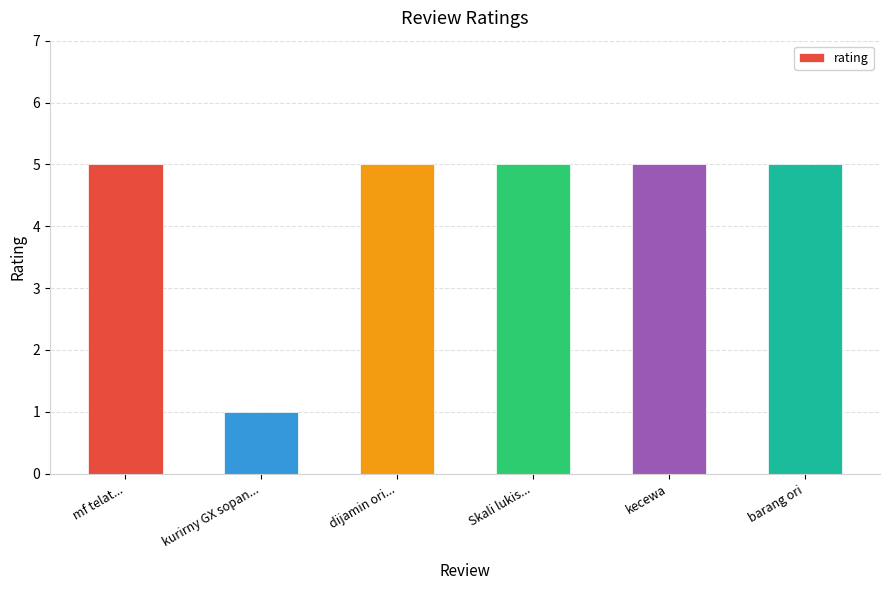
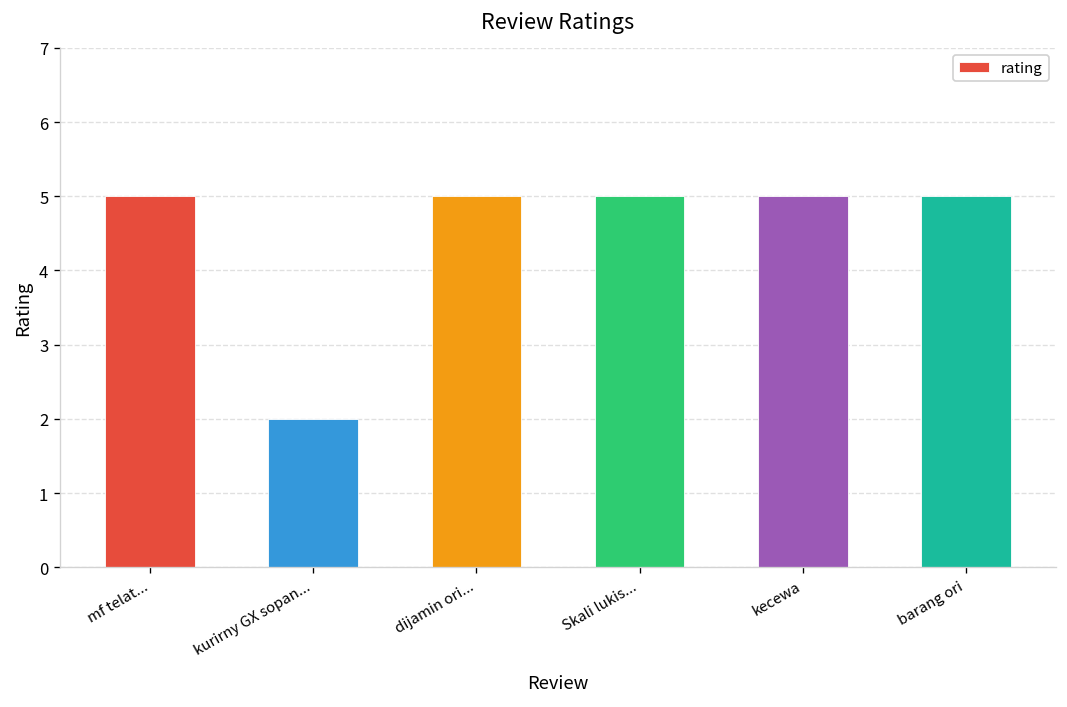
  {
    "mf telat...": 5,
-   "kurirny GX sopan...": 1,
+   "kurirny GX sopan...": 2,
    "dijamin ori...": 5,
    "Skali lukis...": 5,
    "kecewa": 5,
    "barang ori": 5
  }
